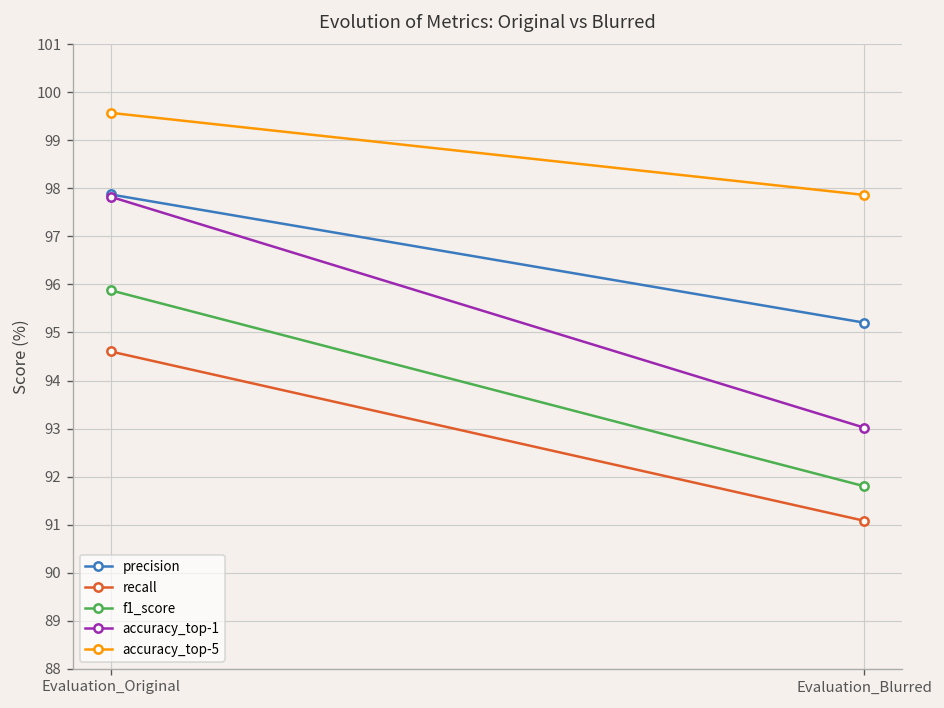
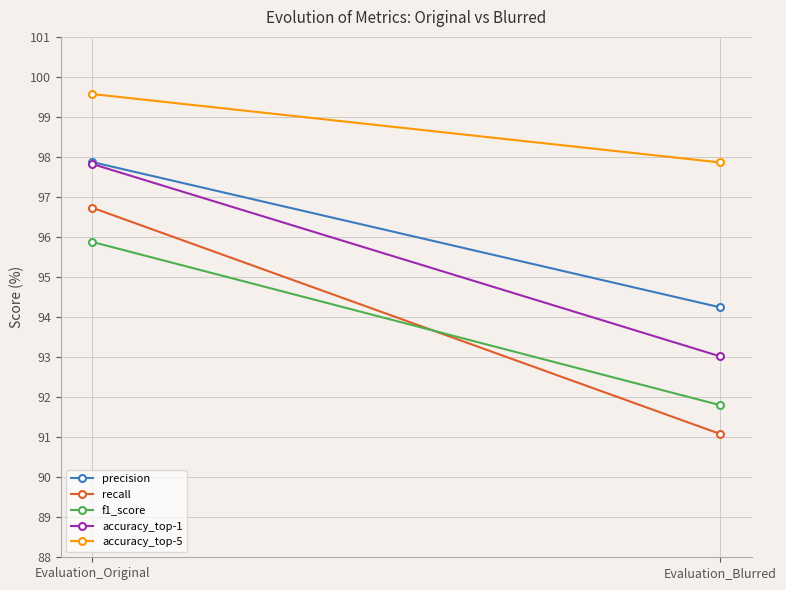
  {
    "precision": {
-     "Evaluation_Blurred": 95.2
+     "Evaluation_Blurred": 94.2
    },
    "recall": {
-     "Evaluation_Original": 94.6,
+     "Evaluation_Original": 96.7,
      "Evaluation_Blurred": 91.1
    },
    "f1_score": {
      "Evaluation_Original": 95.9,
      "Evaluation_Blurred": 91.8
    },
    "accuracy_top-1": {
      "Evaluation_Blurred": 93.0
    },
    "accuracy_top-5": {
      "Evaluation_Original": 99.6,
      "Evaluation_Blurred": 97.9
    }
  }
